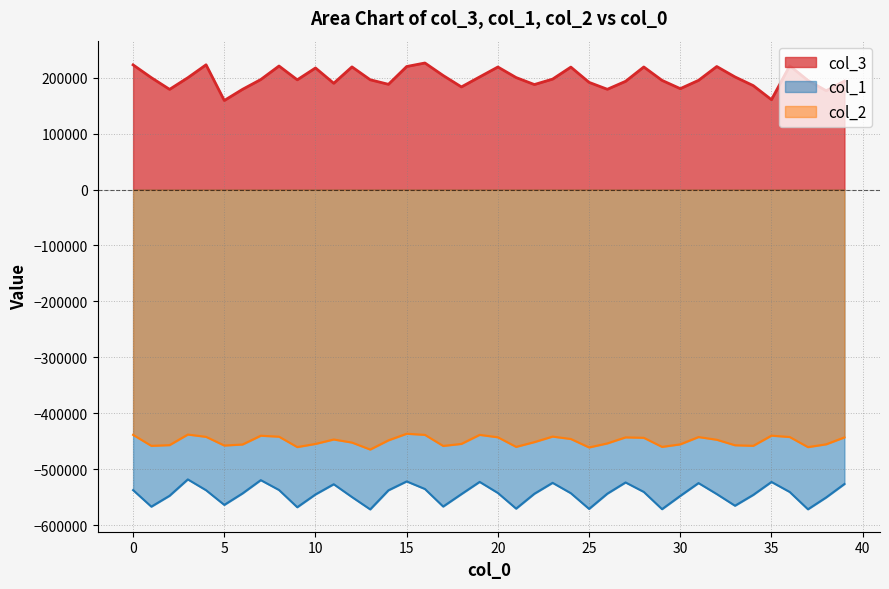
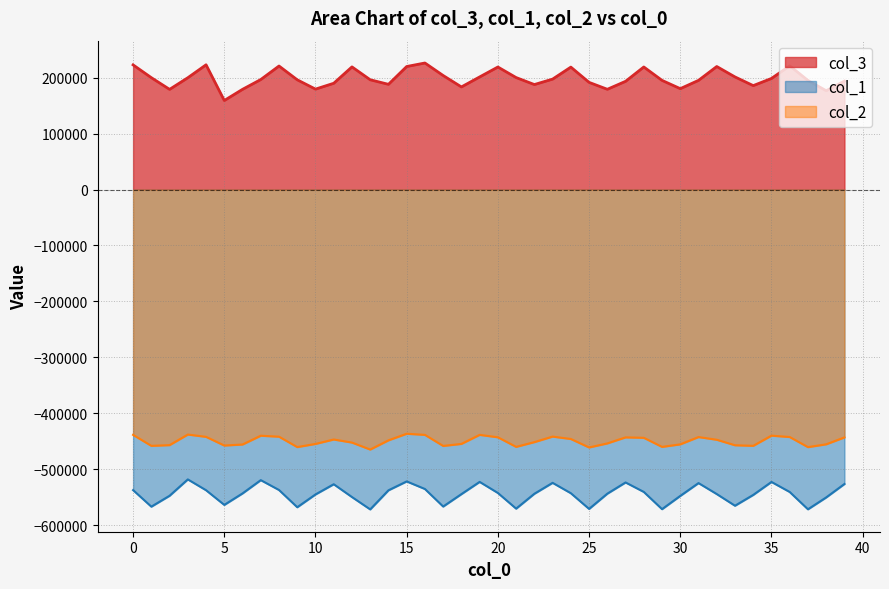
  {
    "col_3": {
      "0": 220000,
      "5": 160000,
-     "10": 220000,
+     "10": 180000,
      "15": 220000,
      "20": 220000,
      "25": 190000,
      "30": 180000,
-     "35": 160000
+     "35": 200000
    }
  }
